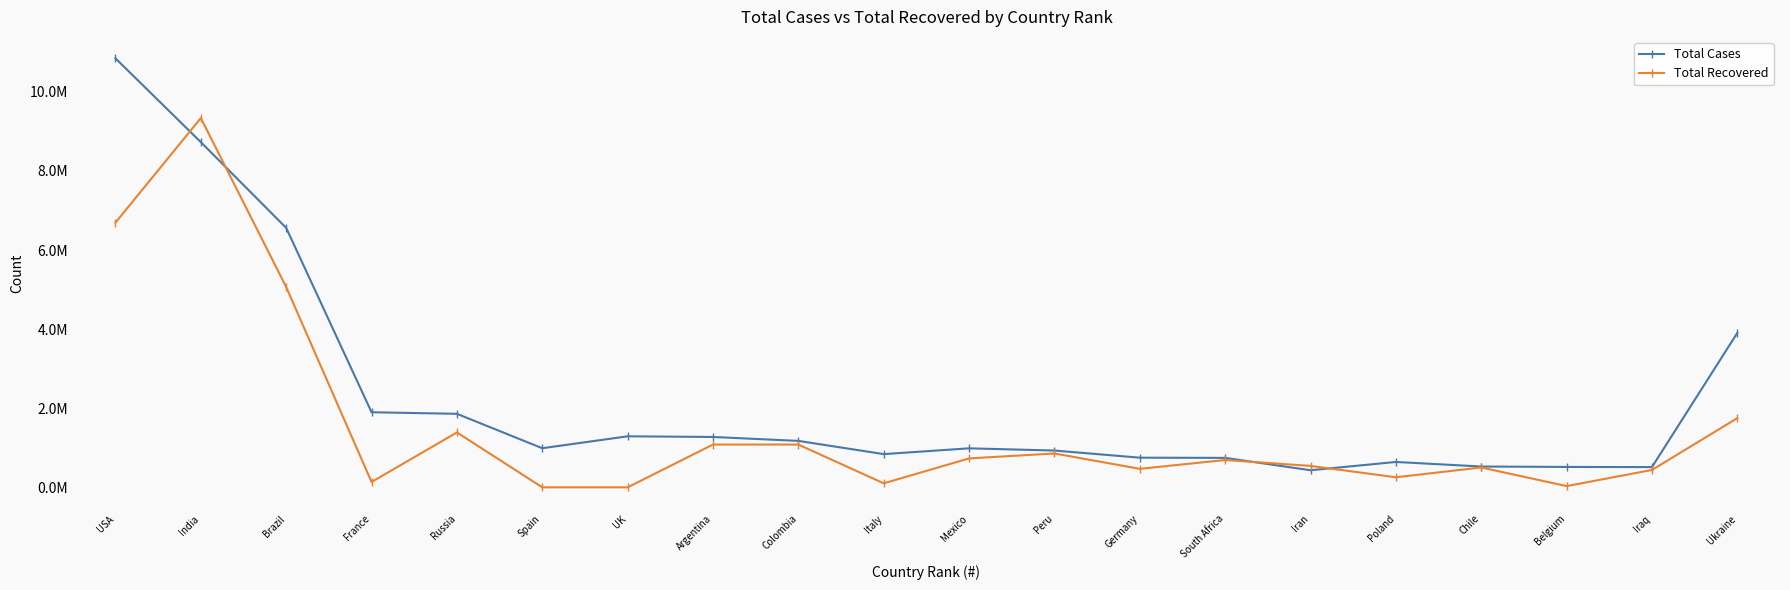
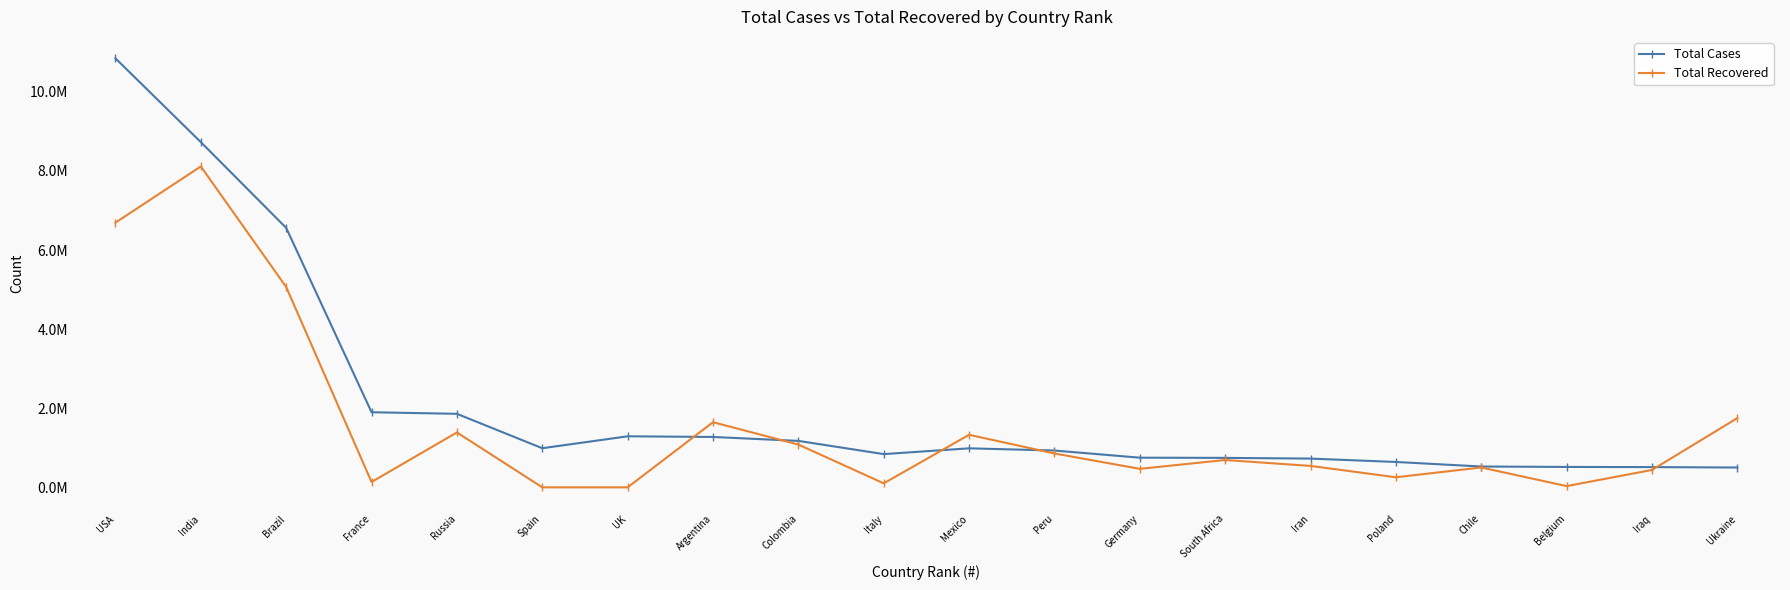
  {
    "Total Cases": {
      "USA": 10800000,
      "India": 8700000,
      "Brazil": 6600000,
      "France": 1900000,
      "Russia": 1900000,
      "Spain": 1000000,
      "UK": 1300000,
      "Argentina": 1300000,
      "Colombia": 1200000,
      "Italy": 800000,
      "Mexico": 1000000,
      "Peru": 900000,
      "Germany": 700000,
-     "Iran": 400000,
+     "Iran": 700000,
      "Poland": 600000,
      "Belgium": 500000,
      "Iraq": 500000,
-     "Ukraine": 3900000
+     "Ukraine": 500000
    },
    "Total Recovered": {
      "USA": 6700000,
-     "India": 9300000,
+     "India": 8100000,
      "Brazil": 5100000,
      "France": 100000,
      "Russia": 1400000,
      "Spain": 0,
      "UK": 0,
-     "Argentina": 1100000,
+     "Argentina": 1600000,
      "Colombia": 1100000,
      "Italy": 100000,
-     "Mexico": 700000,
+     "Mexico": 1300000,
      "Peru": 900000,
      "Germany": 500000,
      "Iran": 500000,
      "Poland": 300000,
      "Belgium": 0,
      "Iraq": 400000,
      "Ukraine": 1700000
    }
  }
